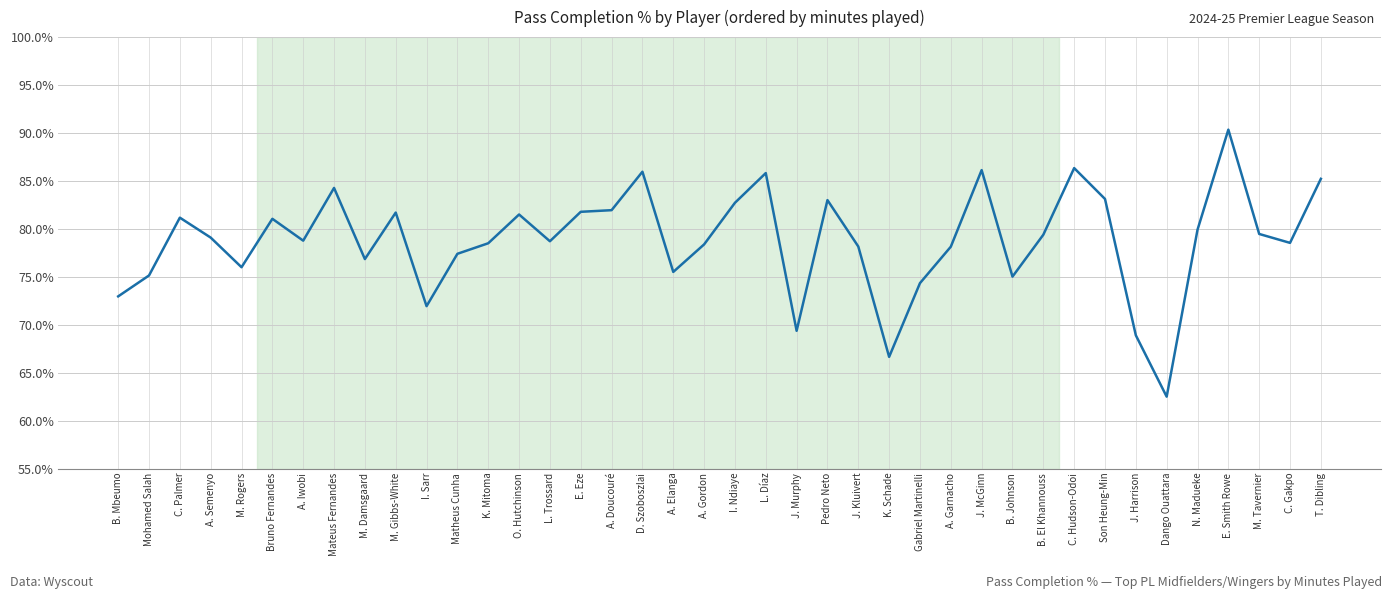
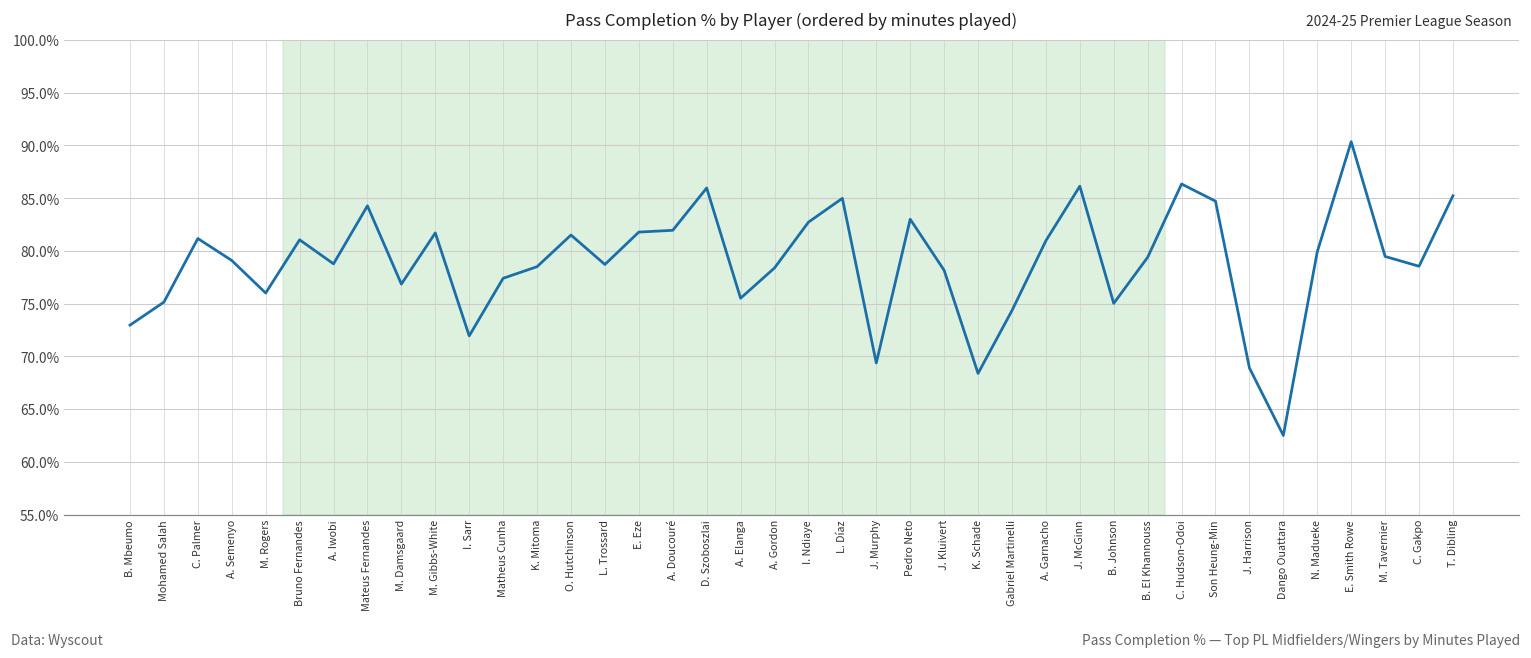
  {
    "B. Mbeumo": "73%",
    "Mohamed Salah": "75%",
    "C. Palmer": "81%",
    "A. Semenyo": "79%",
    "M. Rogers": "76%",
    "Bruno Fernandes": "81%",
    "A. Iwobi": "79%",
    "Mateus Fernandes": "84%",
    "M. Damsgaard": "77%",
    "M. Gibbs-White": "82%",
    "I. Sarr": "72%",
    "Matheus Cunha": "77%",
    "K. Mitoma": "79%",
    "O. Hutchinson": "82%",
    "L. Trossard": "79%",
    "E. Eze": "82%",
    "A. Doucouré": "82%",
    "D. Szoboszlai": "86%",
    "A. Elanga": "76%",
    "A. Gordon": "78%",
    "I. Ndiaye": "83%",
-   "L. Díaz": "86%",
+   "L. Díaz": "85%",
    "J. Murphy": "69%",
    "Pedro Neto": "83%",
    "J. Kluivert": "78%",
-   "K. Schade": "67%",
+   "K. Schade": "68%",
    "Gabriel Martinelli": "74%",
-   "A. Garnacho": "78%",
+   "A. Garnacho": "81%",
    "J. McGinn": "86%",
    "B. Johnson": "75%",
    "B. El Khannouss": "79%",
    "C. Hudson-Odoi": "86%",
-   "Son Heung-Min": "83%",
+   "Son Heung-Min": "85%",
    "J. Harrison": "69%",
    "Dango Ouattara": "63%",
    "N. Madueke": "80%",
    "E. Smith Rowe": "90%",
    "M. Tavernier": "79%",
    "C. Gakpo": "79%",
    "T. Dibling": "85%"
  }
